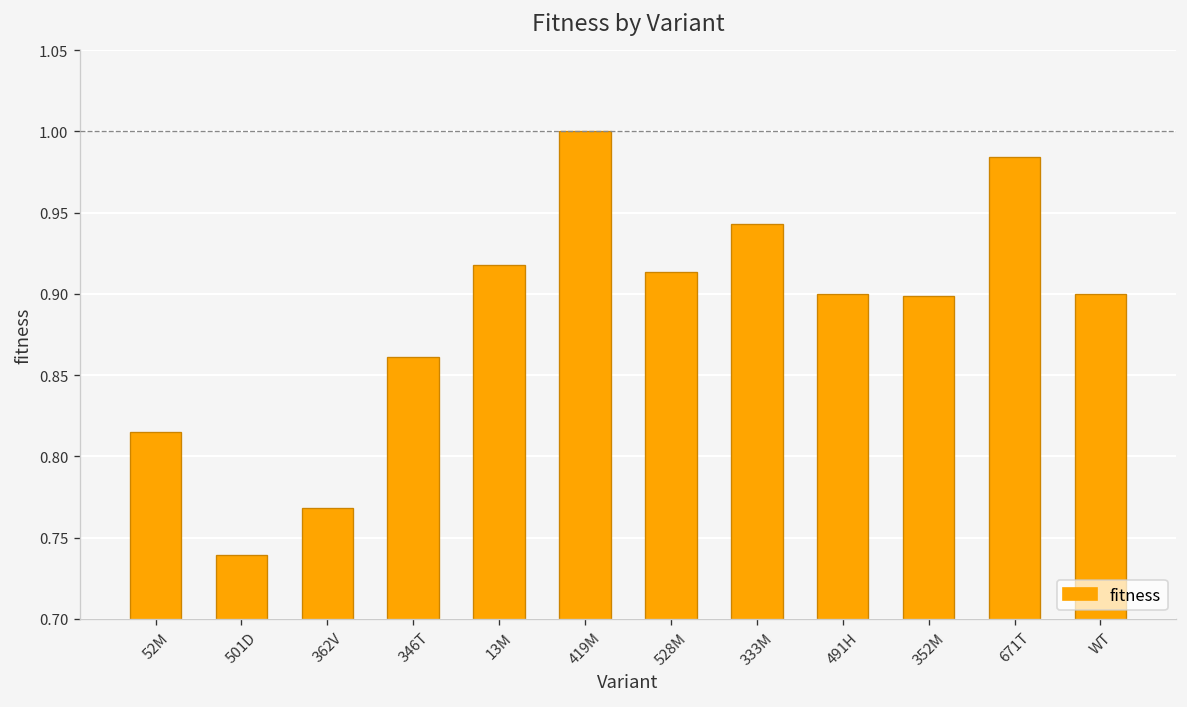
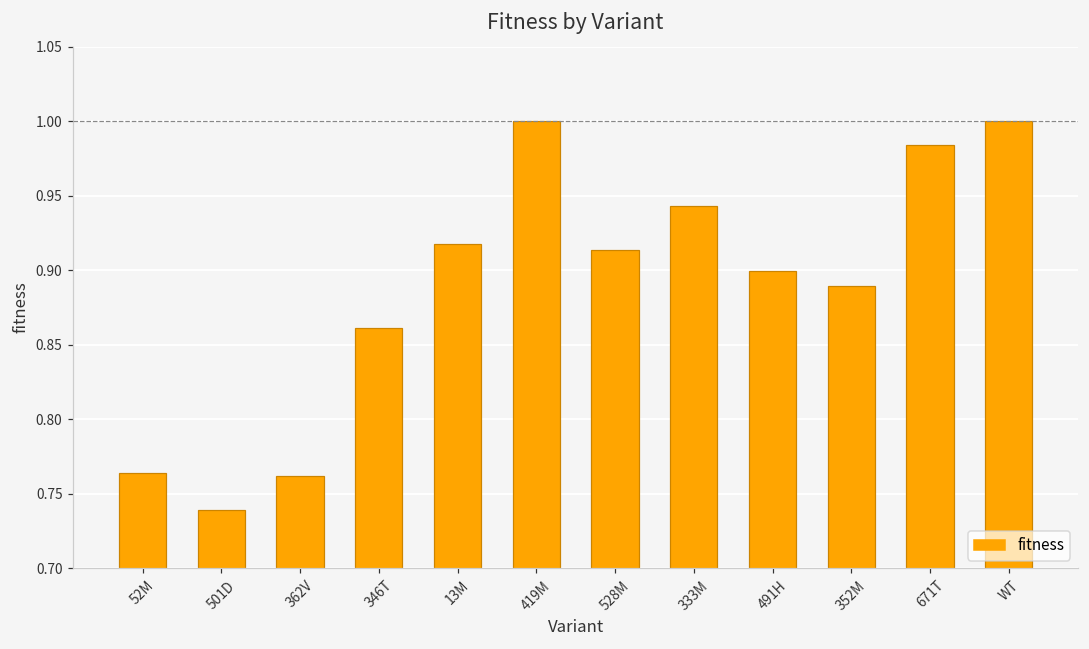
  {
-   "52M": 0.815,
+   "52M": 0.764,
    "501D": 0.739,
-   "362V": 0.768,
+   "362V": 0.762,
    "346T": 0.861,
    "13M": 0.918,
    "419M": 1.000,
    "528M": 0.913,
    "333M": 0.943,
    "491H": 0.900,
-   "352M": 0.899,
+   "352M": 0.889,
    "671T": 0.984,
-   "WT": 0.9
+   "WT": 1.0
  }
